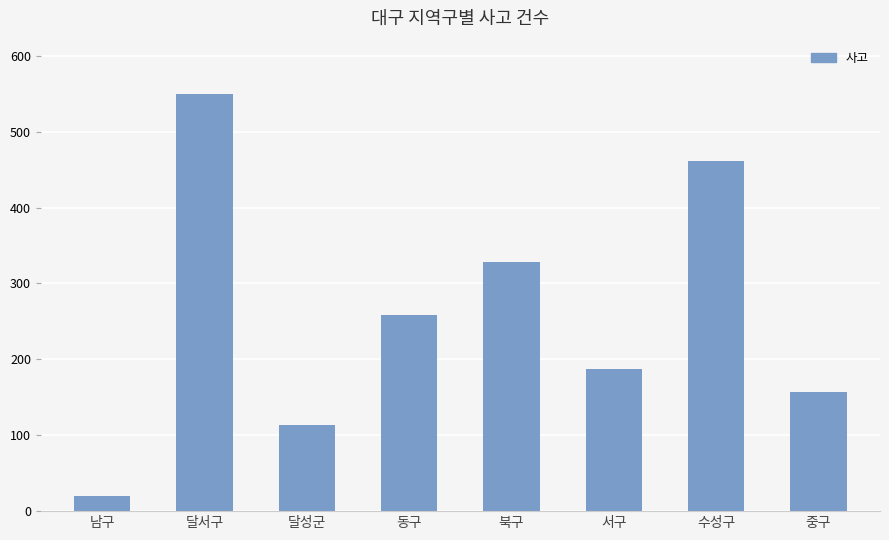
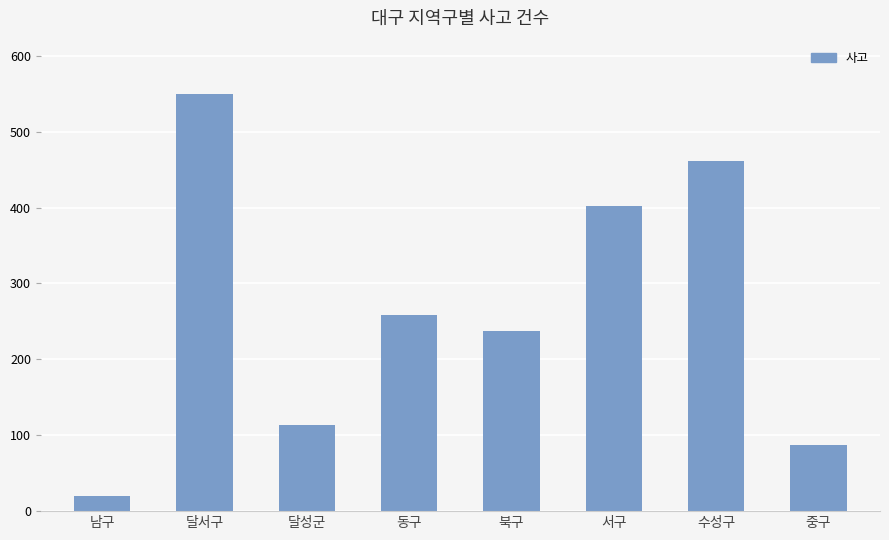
  {
    "남구": 20,
    "달서구": 550,
    "달성군": 110,
    "동구": 260,
-   "북구": 330,
-   "서구": 190,
+   "북구": 240,
+   "서구": 400,
    "수성구": 460,
-   "중구": 160
+   "중구": 90
  }
